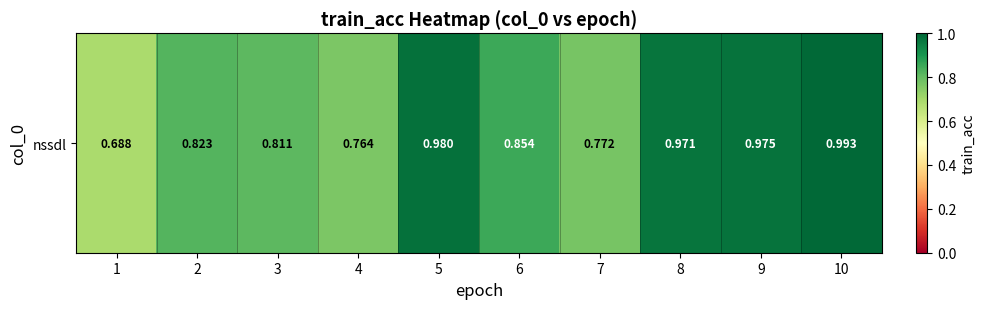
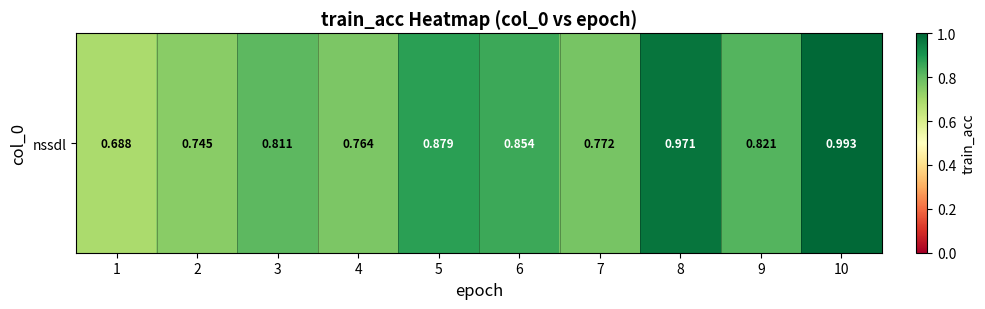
  {
    "nssdl": {
      "1": 0.688,
-     "2": 0.823,
+     "2": 0.745,
      "3": 0.811,
      "4": 0.764,
-     "5": 0.980,
+     "5": 0.879,
      "6": 0.854,
      "7": 0.772,
      "8": 0.971,
-     "9": 0.975,
+     "9": 0.821,
      "10": 0.993
    }
  }
